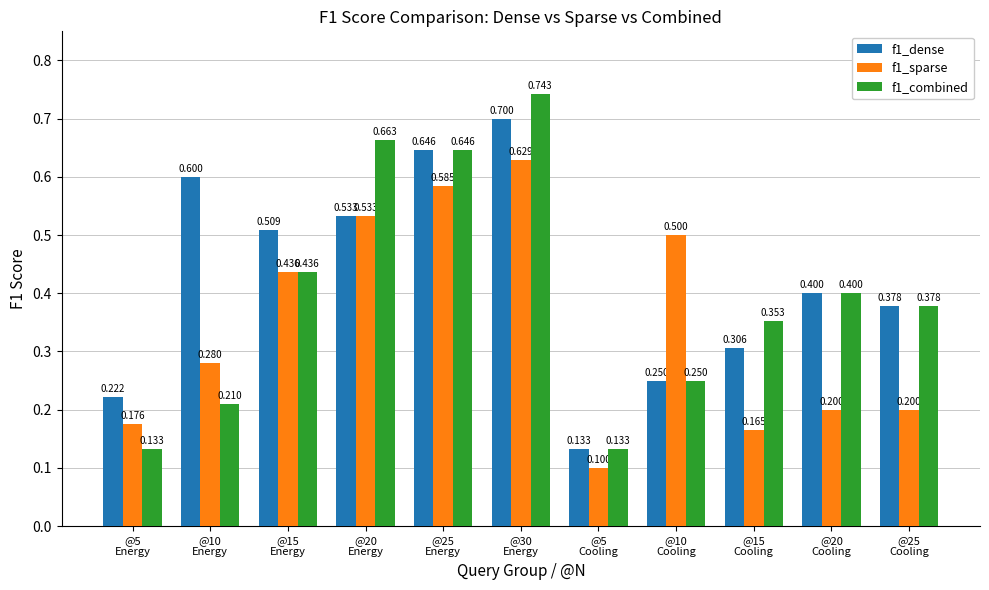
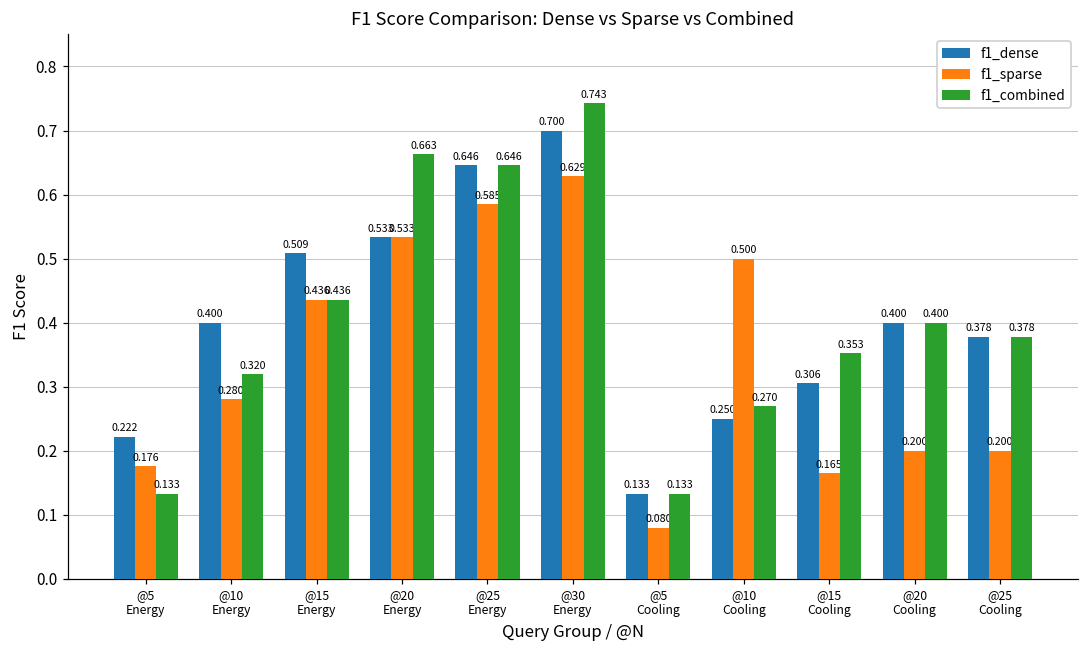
  {
    "f1_dense": {
      "@5 Energy": 0.222,
-     "@10 Energy": 0.600,
+     "@10 Energy": 0.400,
      "@15 Energy": 0.509,
      "@25 Energy": 0.646,
      "@30 Energy": 0.700,
      "@5 Cooling": 0.133,
      "@10 Cooling": 0.250,
      "@15 Cooling": 0.306,
      "@20 Cooling": 0.400,
      "@25 Cooling": 0.378
    },
    "f1_sparse": {
      "@5 Energy": 0.176,
      "@10 Energy": 0.280,
      "@25 Energy": 0.585,
      "@30 Energy": 0.629,
-     "@5 Cooling": 0.100,
+     "@5 Cooling": 0.080,
      "@10 Cooling": 0.500,
      "@15 Cooling": 0.165,
      "@20 Cooling": 0.200,
      "@25 Cooling": 0.200
    },
    "f1_combined": {
      "@5 Energy": 0.133,
-     "@10 Energy": 0.210,
+     "@10 Energy": 0.320,
      "@20 Energy": 0.663,
      "@25 Energy": 0.646,
      "@30 Energy": 0.743,
      "@5 Cooling": 0.133,
-     "@10 Cooling": 0.250,
+     "@10 Cooling": 0.270,
      "@15 Cooling": 0.353,
      "@20 Cooling": 0.400,
      "@25 Cooling": 0.378
    }
  }
